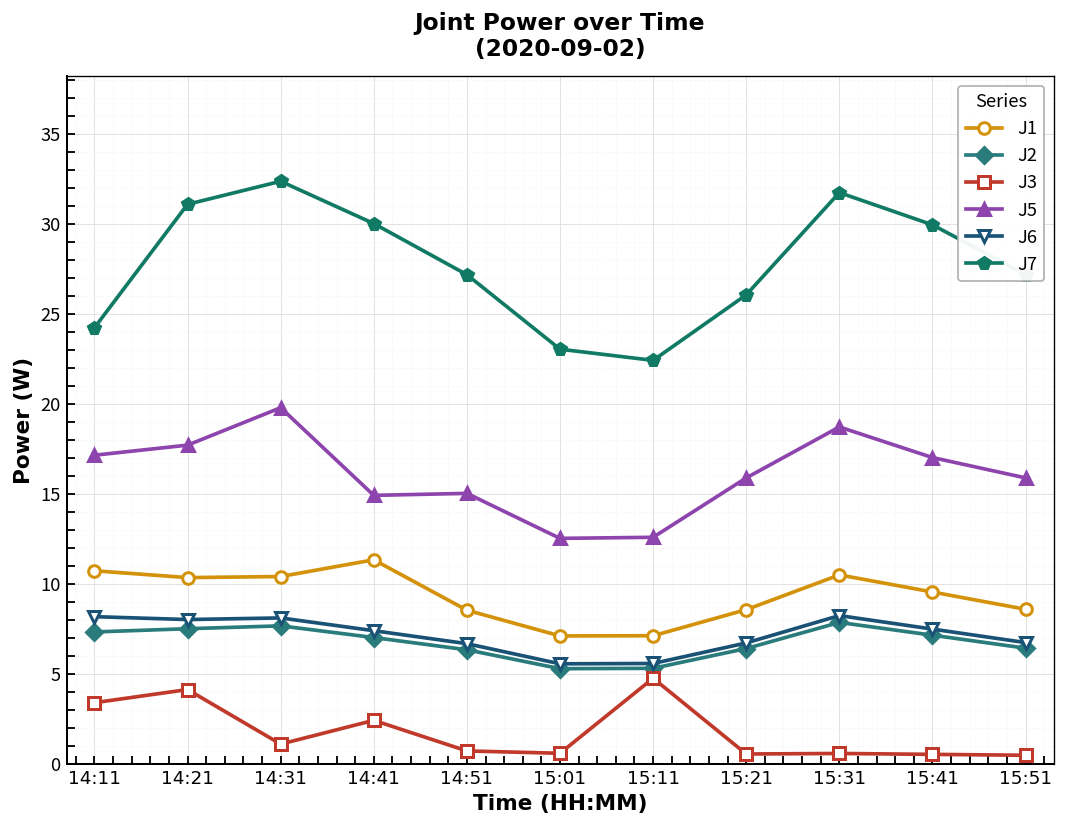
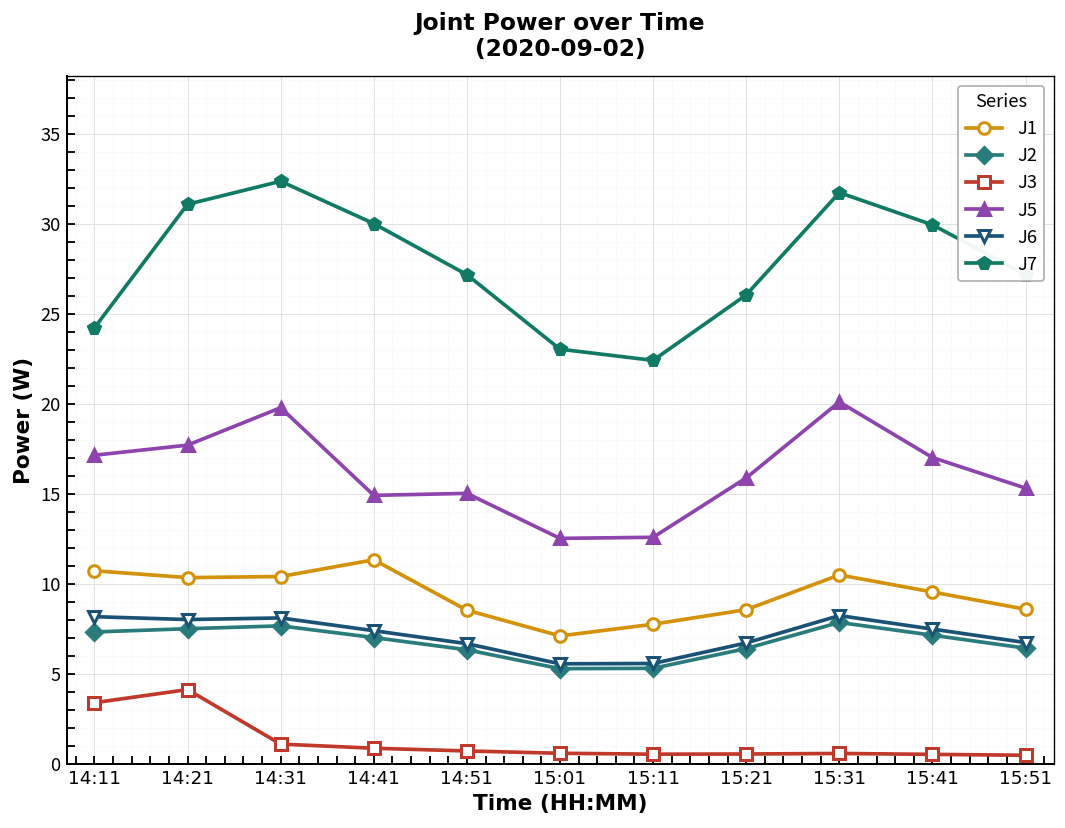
  {
    "J1": {
      "14:11": 10.7,
      "14:21": 10.4,
      "14:31": 10.4,
      "14:41": 11.3,
      "14:51": 8.5,
      "15:01": 7.1,
-     "15:11": 7.1,
+     "15:11": 7.8,
      "15:21": 8.6,
      "15:31": 10.5,
      "15:41": 9.6,
      "15:51": 8.6
    },
    "J3": {
      "14:11": 3.4,
      "14:21": 4.1,
      "14:31": 1.1,
-     "14:41": 2.4,
+     "14:41": 0.9,
      "14:51": 0.7,
      "15:01": 0.6,
-     "15:11": 4.8,
+     "15:11": 0.5,
      "15:21": 0.6,
      "15:31": 0.6,
      "15:41": 0.5,
      "15:51": 0.5
    },
    "J5": {
      "14:11": 17.2,
      "14:21": 17.7,
      "14:31": 19.8,
      "14:41": 14.9,
      "14:51": 15.0,
      "15:01": 12.5,
      "15:11": 12.6,
      "15:21": 15.9,
-     "15:31": 18.7,
+     "15:31": 20.1,
      "15:41": 17.0,
-     "15:51": 15.9
+     "15:51": 15.3
    }
  }
